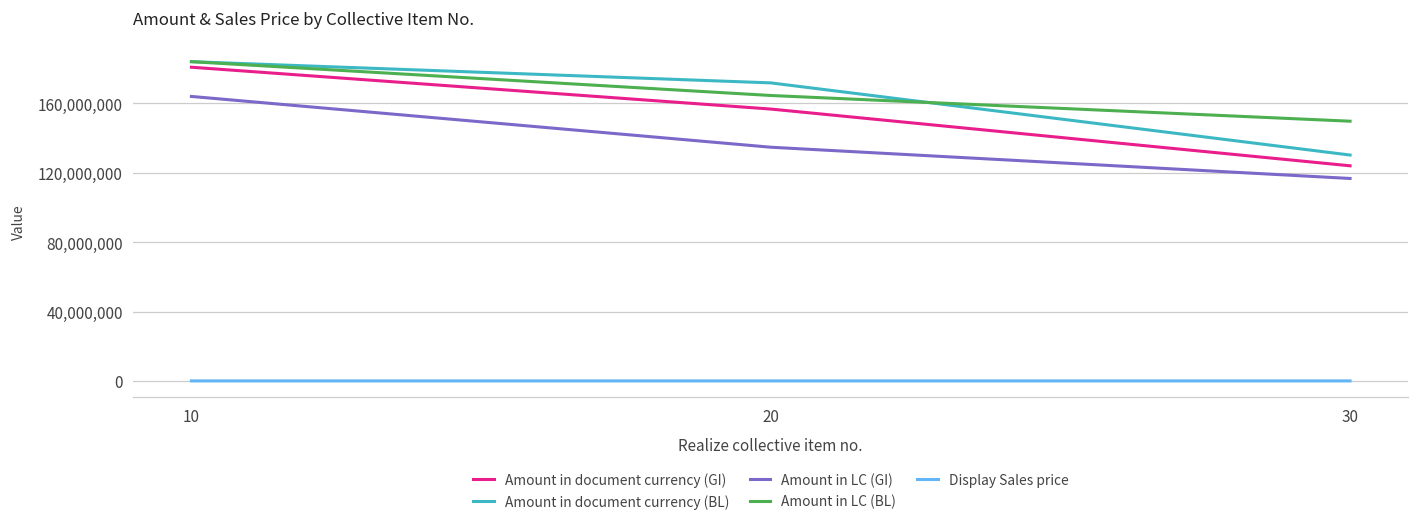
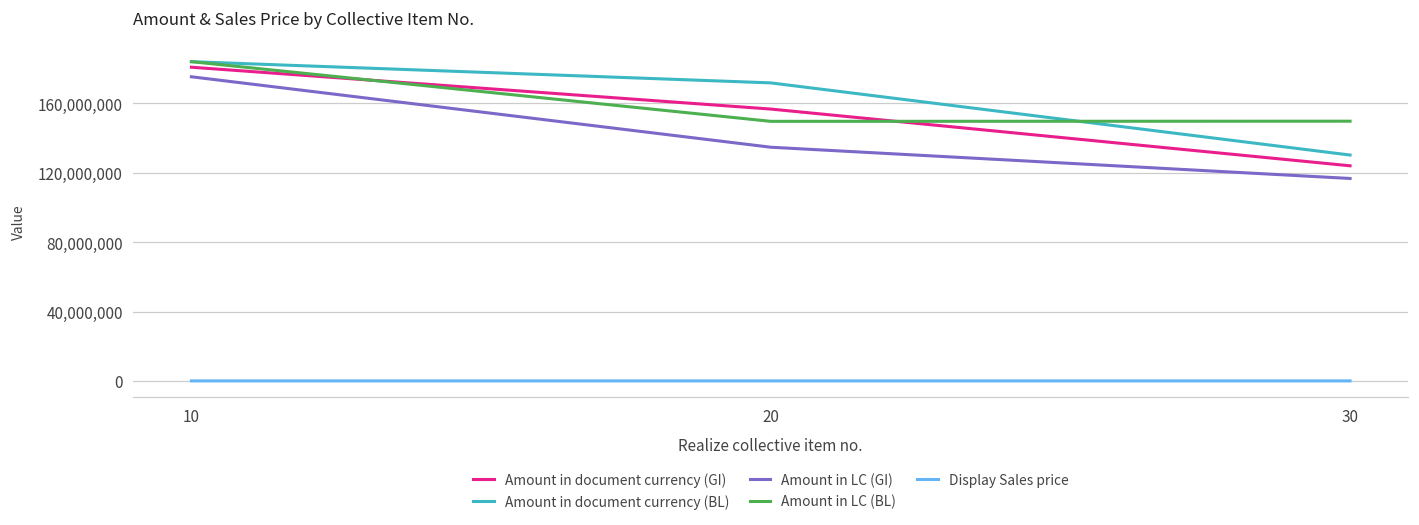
  {
    "Amount in document currency (GI)": {
      "10": "181,000,000",
      "20": "157,000,000",
      "30": "124,000,000"
    },
    "Amount in document currency (BL)": {
      "20": "172,000,000",
      "30": "130,000,000"
    },
    "Amount in LC (GI)": {
-     "10": "164,000,000",
+     "10": "175,000,000",
      "20": "135,000,000",
      "30": "117,000,000"
    },
    "Amount in LC (BL)": {
-     "20": "165,000,000",
+     "20": "150,000,000",
      "30": "150,000,000"
    },
    "Display Sales price": {
      "10": "0",
      "20": "0",
      "30": "0"
    }
  }
